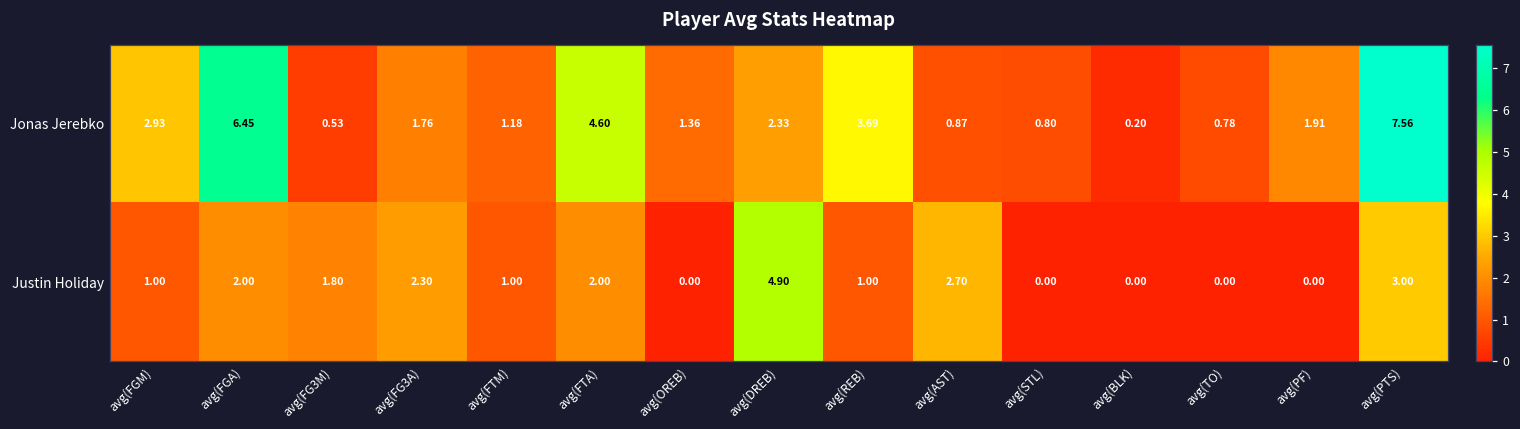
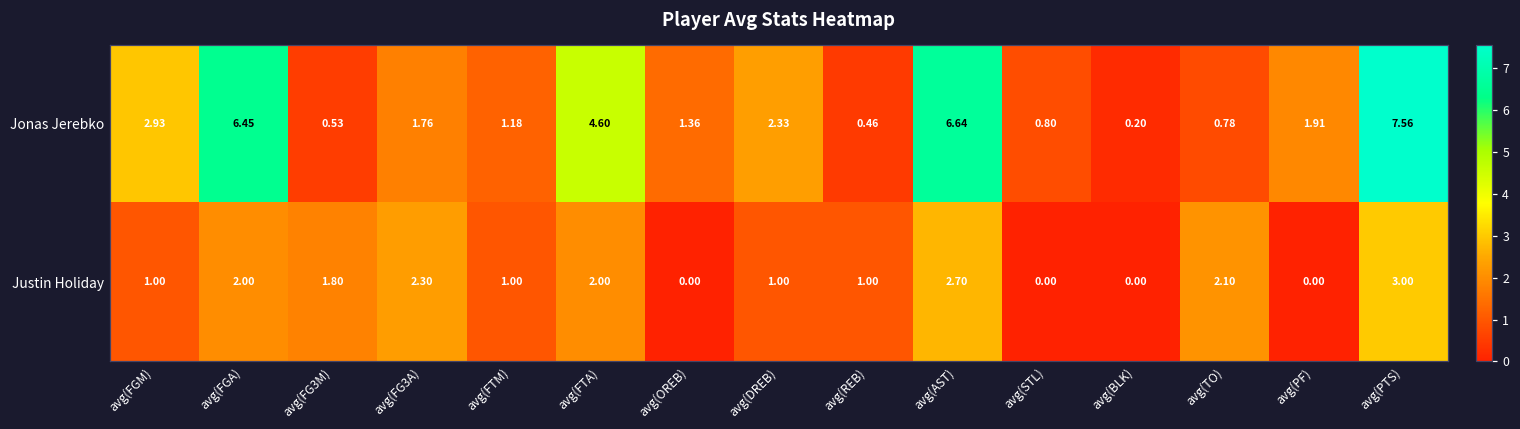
  {
    "Jonas Jerebko": {
      "avg(FGM)": 2.93,
      "avg(FGA)": 6.45,
      "avg(FG3M)": 0.53,
      "avg(FG3A)": 1.76,
      "avg(FTM)": 1.18,
      "avg(FTA)": 4.60,
      "avg(OREB)": 1.36,
      "avg(DREB)": 2.33,
-     "avg(REB)": 3.69,
-     "avg(AST)": 0.87,
+     "avg(REB)": 0.46,
+     "avg(AST)": 6.64,
      "avg(STL)": 0.80,
      "avg(BLK)": 0.20,
      "avg(TO)": 0.78,
      "avg(PF)": 1.91,
      "avg(PTS)": 7.56
    },
    "Justin Holiday": {
      "avg(FGM)": 1.00,
      "avg(FGA)": 2.00,
      "avg(FG3M)": 1.80,
      "avg(FG3A)": 2.30,
      "avg(FTM)": 1.00,
      "avg(FTA)": 2.00,
      "avg(OREB)": 0.00,
-     "avg(DREB)": 4.90,
+     "avg(DREB)": 1.00,
      "avg(REB)": 1.00,
      "avg(AST)": 2.70,
      "avg(STL)": 0.00,
      "avg(BLK)": 0.00,
-     "avg(TO)": 0.00,
+     "avg(TO)": 2.10,
      "avg(PF)": 0.00,
      "avg(PTS)": 3.00
    }
  }
